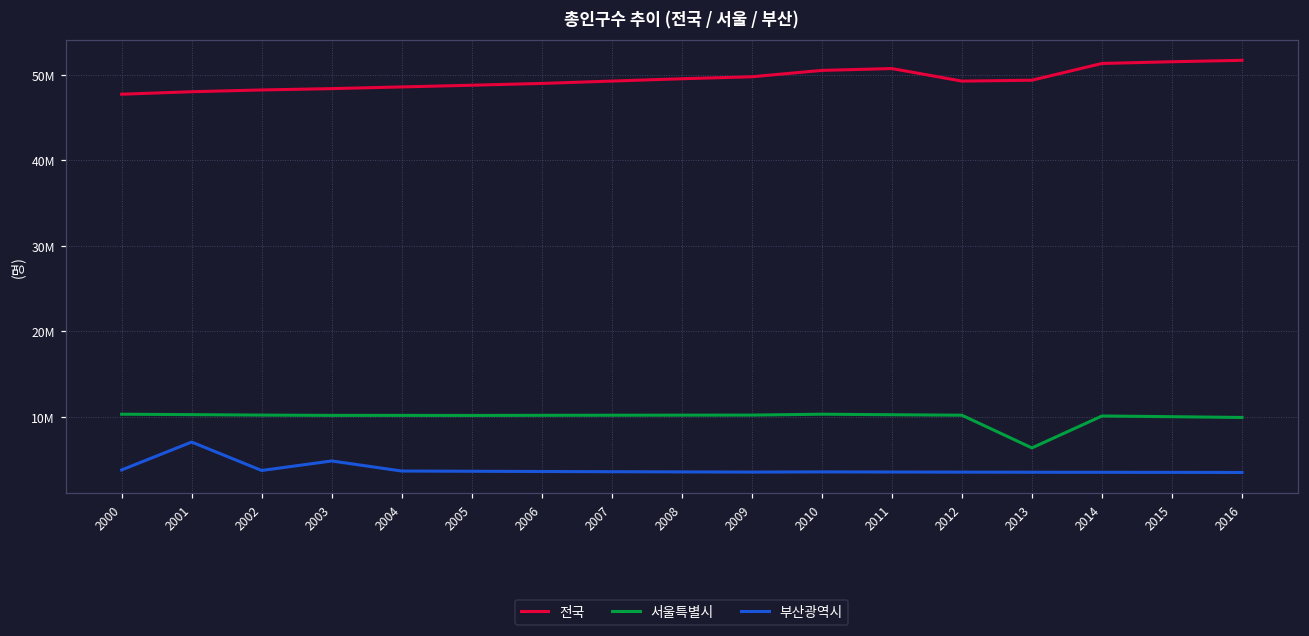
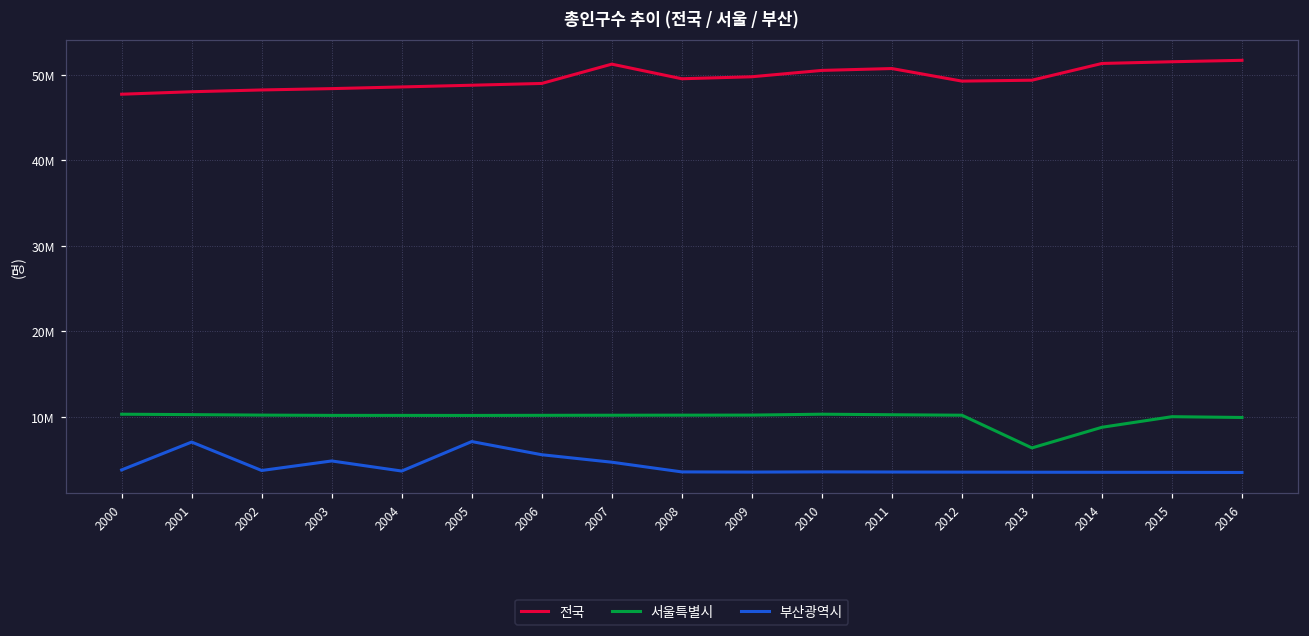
  {
    "전국": {
      "2000": 48000000,
      "2001": 48000000,
      "2002": 48000000,
      "2003": 48000000,
      "2004": 49000000,
      "2005": 49000000,
      "2006": 49000000,
-     "2007": 49000000,
+     "2007": 51000000,
      "2008": 50000000,
      "2009": 50000000,
      "2010": 51000000,
      "2011": 51000000,
      "2012": 49000000,
      "2013": 49000000,
      "2014": 51000000,
      "2015": 52000000,
      "2016": 52000000
    },
    "서울특별시": {
      "2000": 10000000,
      "2001": 10000000,
      "2002": 10000000,
      "2003": 10000000,
      "2004": 10000000,
      "2005": 10000000,
      "2006": 10000000,
      "2007": 10000000,
      "2008": 10000000,
      "2009": 10000000,
      "2010": 10000000,
      "2011": 10000000,
      "2012": 10000000,
      "2013": 6000000,
-     "2014": 10000000,
+     "2014": 9000000,
      "2015": 10000000,
      "2016": 10000000
    },
    "부산광역시": {
      "2000": 4000000,
      "2001": 7000000,
      "2002": 4000000,
      "2003": 5000000,
      "2004": 4000000,
-     "2005": 4000000,
-     "2006": 4000000,
-     "2007": 4000000,
+     "2005": 7000000,
+     "2006": 6000000,
+     "2007": 5000000,
      "2008": 4000000,
      "2009": 4000000,
      "2010": 4000000,
      "2011": 4000000,
      "2012": 4000000,
      "2013": 4000000,
      "2014": 4000000,
      "2015": 4000000,
      "2016": 3000000
    }
  }
